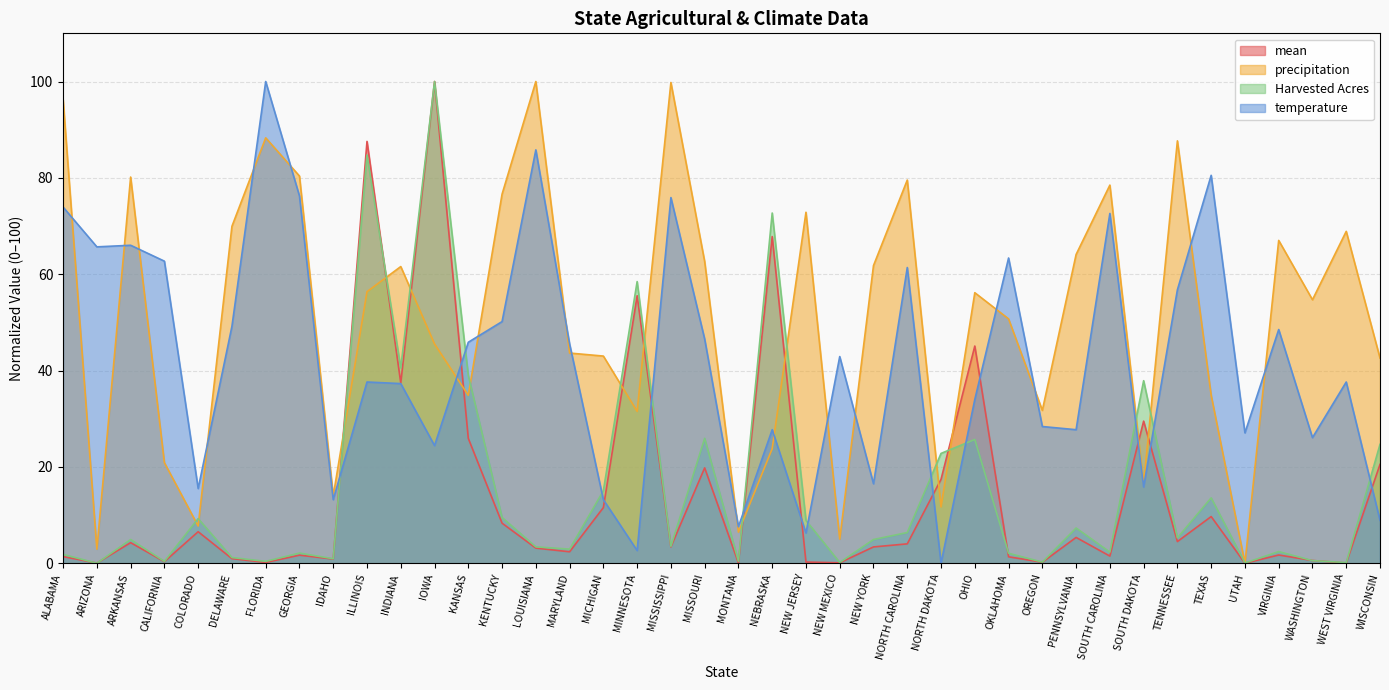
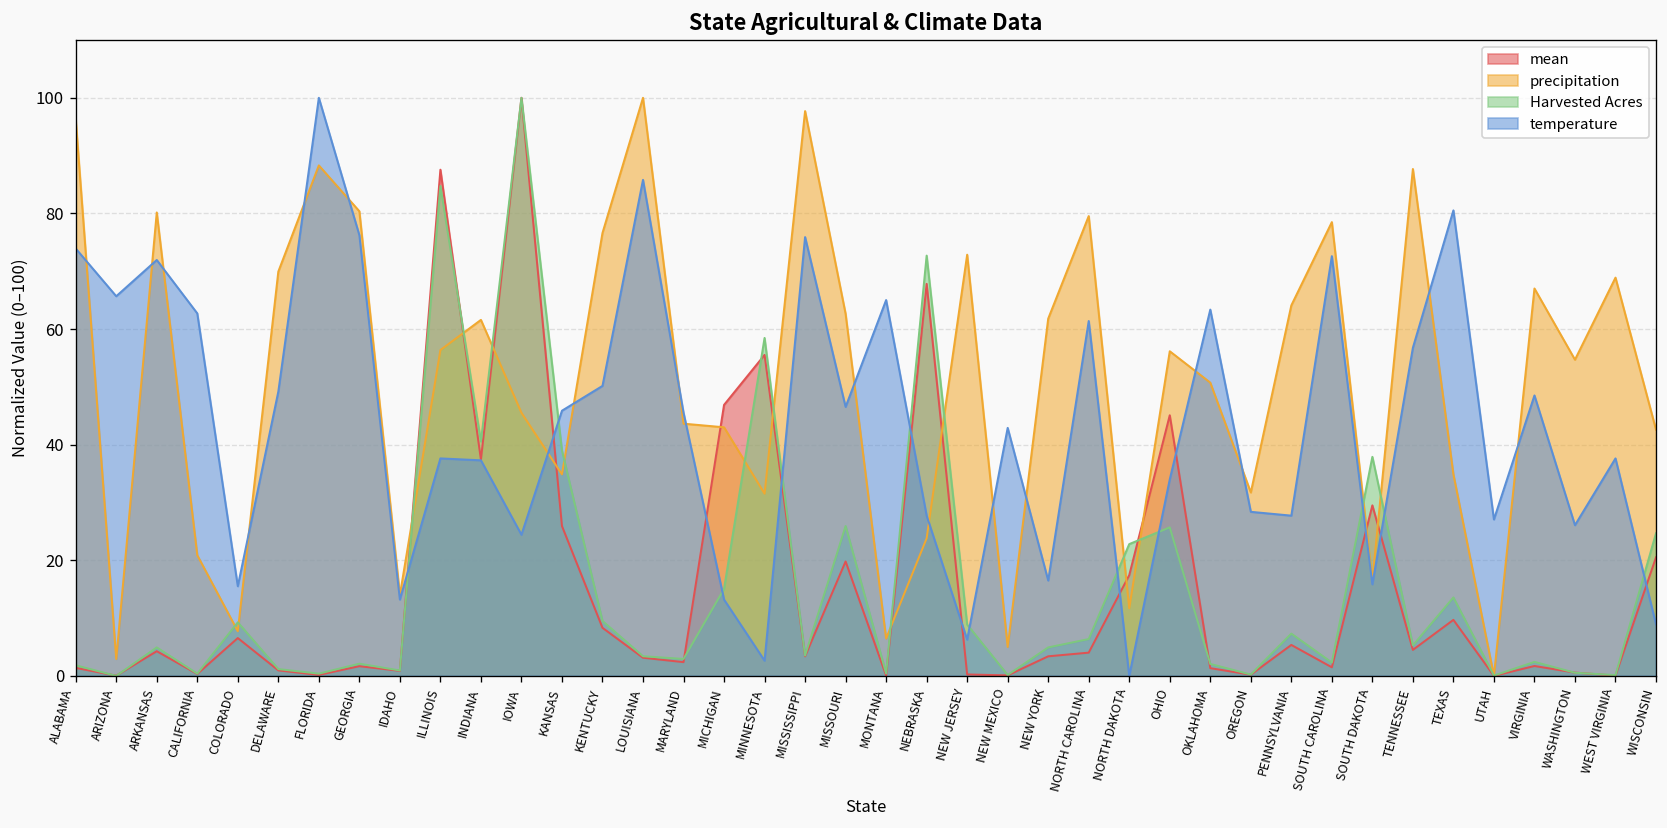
  {
    "mean": {
      "ARKANSAS": 4,
      "COLORADO": 7,
      "ILLINOIS": 88,
      "KANSAS": 26,
      "KENTUCKY": 8,
      "MARYLAND": 2,
-     "MICHIGAN": 12,
+     "MICHIGAN": 47,
      "MINNESOTA": 56,
      "MISSOURI": 20,
      "NEBRASKA": 68,
      "NEW JERSEY": 0,
      "NEW YORK": 3,
      "NORTH CAROLINA": 4,
      "NORTH DAKOTA": 17,
      "OHIO": 45,
      "OKLAHOMA": 1,
      "PENNSYLVANIA": 5,
      "SOUTH CAROLINA": 1,
      "SOUTH DAKOTA": 30,
      "TENNESSEE": 4,
      "TEXAS": 10,
      "VIRGINIA": 2,
      "WISCONSIN": 21
    },
    "precipitation": {
      "ALABAMA": 96,
      "ARIZONA": 3,
      "ARKANSAS": 80,
      "CALIFORNIA": 21,
      "COLORADO": 8,
      "DELAWARE": 70,
      "FLORIDA": 88,
      "GEORGIA": 80,
      "IDAHO": 14,
      "ILLINOIS": 56,
      "INDIANA": 62,
      "IOWA": 46,
      "KANSAS": 35,
      "KENTUCKY": 77,
      "LOUISIANA": 100,
      "MARYLAND": 44,
      "MICHIGAN": 43,
      "MINNESOTA": 32,
-     "MISSISSIPPI": 100,
+     "MISSISSIPPI": 98,
      "MISSOURI": 63,
      "MONTANA": 6,
      "NEBRASKA": 24,
      "NEW JERSEY": 73,
      "NEW MEXICO": 5,
      "NEW YORK": 62,
      "NORTH CAROLINA": 80,
      "NORTH DAKOTA": 12,
      "OHIO": 56,
      "OKLAHOMA": 51,
      "OREGON": 32,
      "PENNSYLVANIA": 64,
      "SOUTH CAROLINA": 78,
      "SOUTH DAKOTA": 16,
      "TENNESSEE": 88,
      "TEXAS": 35,
      "VIRGINIA": 67,
      "WASHINGTON": 55,
      "WEST VIRGINIA": 69,
      "WISCONSIN": 43
    },
    "Harvested Acres": {
      "ARKANSAS": 5,
      "COLORADO": 9,
      "ILLINOIS": 85,
      "INDIANA": 41,
      "KANSAS": 39,
      "KENTUCKY": 10,
      "MARYLAND": 3,
      "MICHIGAN": 15,
      "MINNESOTA": 58,
      "MISSOURI": 26,
      "NEBRASKA": 73,
      "NEW JERSEY": 9,
      "NEW YORK": 5,
      "NORTH CAROLINA": 6,
      "NORTH DAKOTA": 23,
      "OHIO": 26,
      "OKLAHOMA": 2,
      "PENNSYLVANIA": 7,
      "SOUTH CAROLINA": 2,
      "SOUTH DAKOTA": 38,
      "TENNESSEE": 5,
      "TEXAS": 14,
      "VIRGINIA": 2,
      "WISCONSIN": 25
    },
    "temperature": {
      "ALABAMA": 74,
      "ARIZONA": 66,
-     "ARKANSAS": 66,
+     "ARKANSAS": 72,
      "CALIFORNIA": 63,
      "COLORADO": 16,
      "DELAWARE": 49,
      "FLORIDA": 100,
      "GEORGIA": 76,
      "IDAHO": 13,
      "ILLINOIS": 38,
      "IOWA": 24,
      "KANSAS": 46,
      "KENTUCKY": 50,
      "LOUISIANA": 86,
      "MARYLAND": 46,
      "MICHIGAN": 13,
      "MINNESOTA": 3,
      "MISSISSIPPI": 76,
      "MISSOURI": 47,
-     "MONTANA": 8,
+     "MONTANA": 65,
      "NEBRASKA": 28,
      "NEW JERSEY": 6,
      "NEW MEXICO": 43,
      "NEW YORK": 17,
      "NORTH CAROLINA": 61,
      "NORTH DAKOTA": 0,
      "OHIO": 34,
      "OKLAHOMA": 63,
      "OREGON": 28,
      "PENNSYLVANIA": 28,
      "SOUTH CAROLINA": 73,
      "SOUTH DAKOTA": 16,
      "TENNESSEE": 57,
      "TEXAS": 81,
      "UTAH": 27,
      "VIRGINIA": 49,
      "WASHINGTON": 26,
      "WEST VIRGINIA": 38,
      "WISCONSIN": 9
    }
  }
